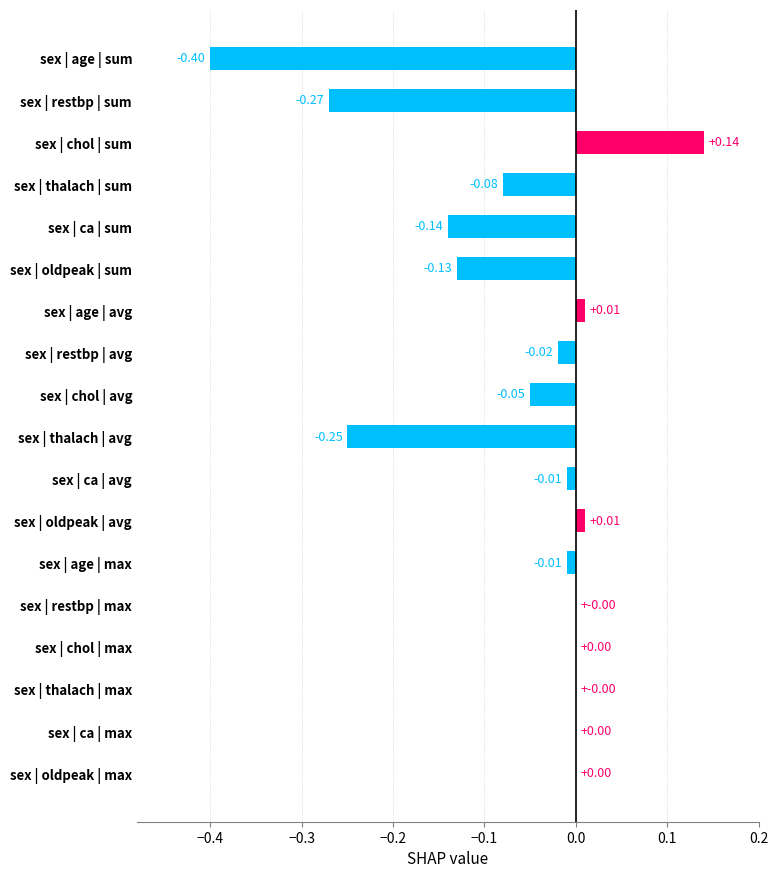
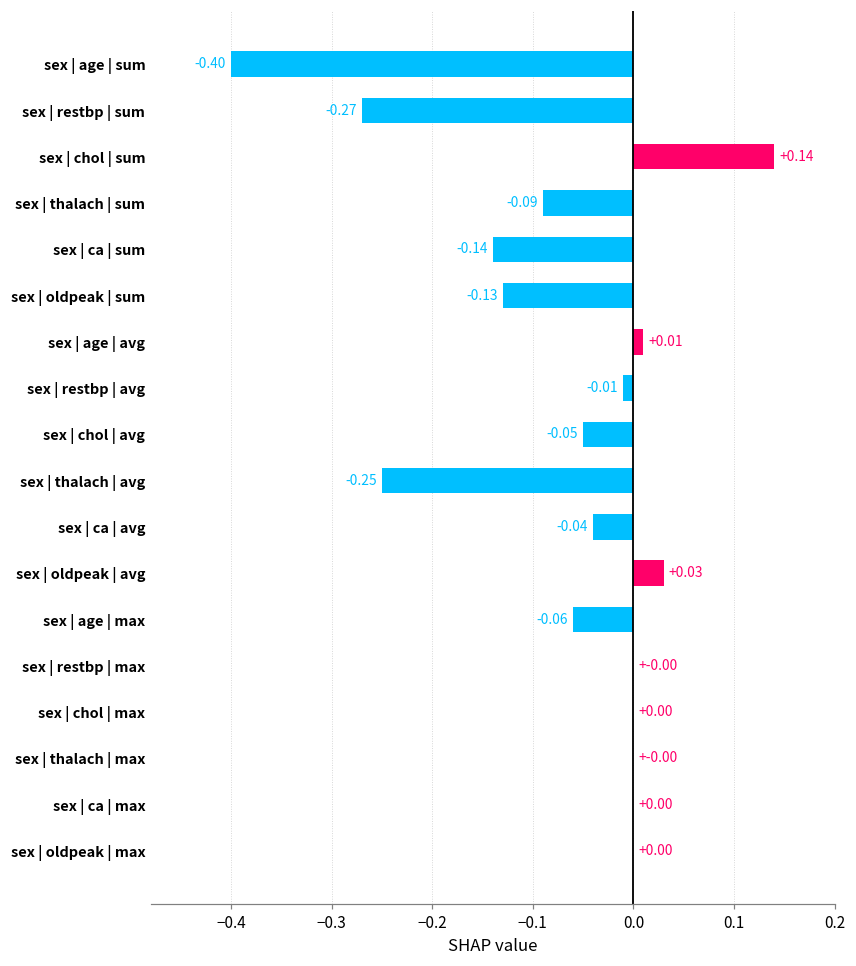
  {
    "sex | age | sum": "-0.40",
    "sex | restbp | sum": "-0.27",
    "sex | chol | sum": "+0.14",
-   "sex | thalach | sum": "-0.08",
+   "sex | thalach | sum": "-0.09",
    "sex | ca | sum": "-0.14",
    "sex | oldpeak | sum": "-0.13",
    "sex | age | avg": "+0.01",
-   "sex | restbp | avg": "-0.02",
+   "sex | restbp | avg": "-0.01",
    "sex | chol | avg": "-0.05",
    "sex | thalach | avg": "-0.25",
-   "sex | ca | avg": "-0.01",
-   "sex | oldpeak | avg": "+0.01",
-   "sex | age | max": "-0.01",
+   "sex | ca | avg": "-0.04",
+   "sex | oldpeak | avg": "+0.03",
+   "sex | age | max": "-0.06",
    "sex | restbp | max": "+-0.00",
    "sex | chol | max": "+0.00",
    "sex | thalach | max": "+-0.00",
    "sex | ca | max": "+0.00",
    "sex | oldpeak | max": "+0.00"
  }
